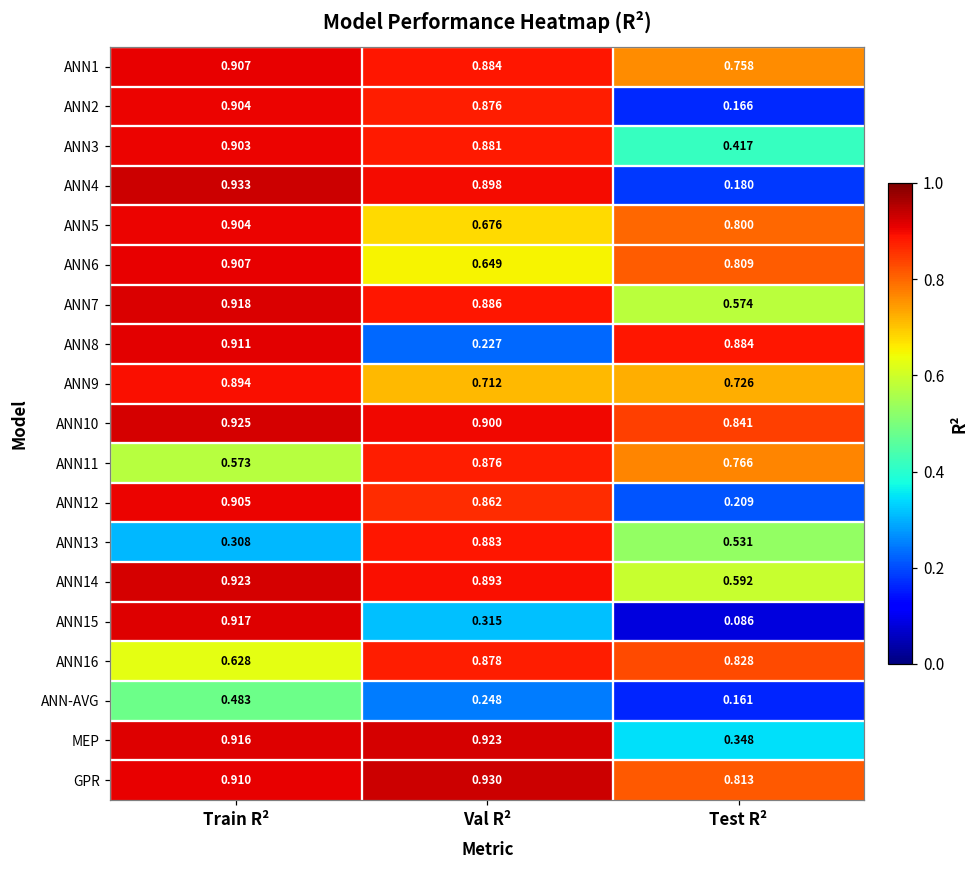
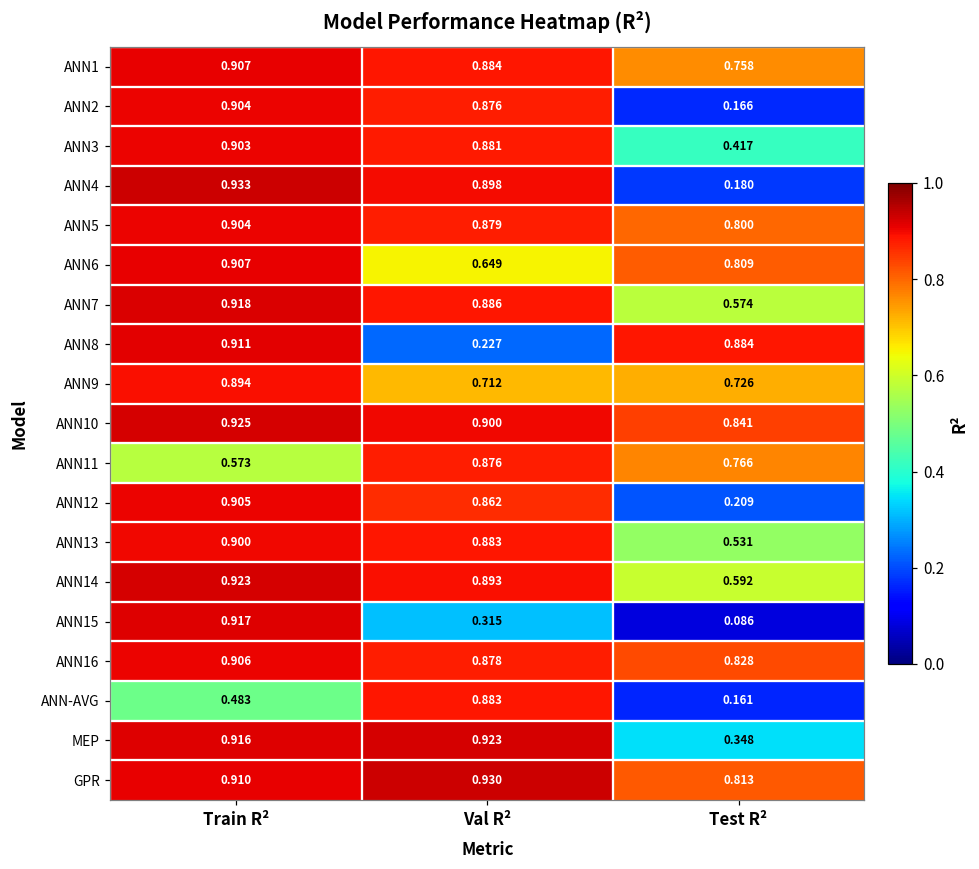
  {
    "ANN1": {
      "Train R²": 0.907,
      "Val R²": 0.884,
      "Test R²": 0.758
    },
    "ANN2": {
      "Train R²": 0.904,
      "Val R²": 0.876,
      "Test R²": 0.166
    },
    "ANN3": {
      "Train R²": 0.903,
      "Val R²": 0.881,
      "Test R²": 0.417
    },
    "ANN4": {
      "Train R²": 0.933,
      "Val R²": 0.898,
      "Test R²": 0.180
    },
    "ANN5": {
      "Train R²": 0.904,
-     "Val R²": 0.676,
+     "Val R²": 0.879,
      "Test R²": 0.800
    },
    "ANN6": {
      "Train R²": 0.907,
      "Val R²": 0.649,
      "Test R²": 0.809
    },
    "ANN7": {
      "Train R²": 0.918,
      "Val R²": 0.886,
      "Test R²": 0.574
    },
    "ANN8": {
      "Train R²": 0.911,
      "Val R²": 0.227,
      "Test R²": 0.884
    },
    "ANN9": {
      "Train R²": 0.894,
      "Val R²": 0.712,
      "Test R²": 0.726
    },
    "ANN10": {
      "Train R²": 0.925,
      "Val R²": 0.900,
      "Test R²": 0.841
    },
    "ANN11": {
      "Train R²": 0.573,
      "Val R²": 0.876,
      "Test R²": 0.766
    },
    "ANN12": {
      "Train R²": 0.905,
      "Val R²": 0.862,
      "Test R²": 0.209
    },
    "ANN13": {
-     "Train R²": 0.308,
+     "Train R²": 0.900,
      "Val R²": 0.883,
      "Test R²": 0.531
    },
    "ANN14": {
      "Train R²": 0.923,
      "Val R²": 0.893,
      "Test R²": 0.592
    },
    "ANN15": {
      "Train R²": 0.917,
      "Val R²": 0.315,
      "Test R²": 0.086
    },
    "ANN16": {
-     "Train R²": 0.628,
+     "Train R²": 0.906,
      "Val R²": 0.878,
      "Test R²": 0.828
    },
    "ANN-AVG": {
      "Train R²": 0.483,
-     "Val R²": 0.248,
+     "Val R²": 0.883,
      "Test R²": 0.161
    },
    "MEP": {
      "Train R²": 0.916,
      "Val R²": 0.923,
      "Test R²": 0.348
    },
    "GPR": {
      "Train R²": 0.910,
      "Val R²": 0.930,
      "Test R²": 0.813
    }
  }
